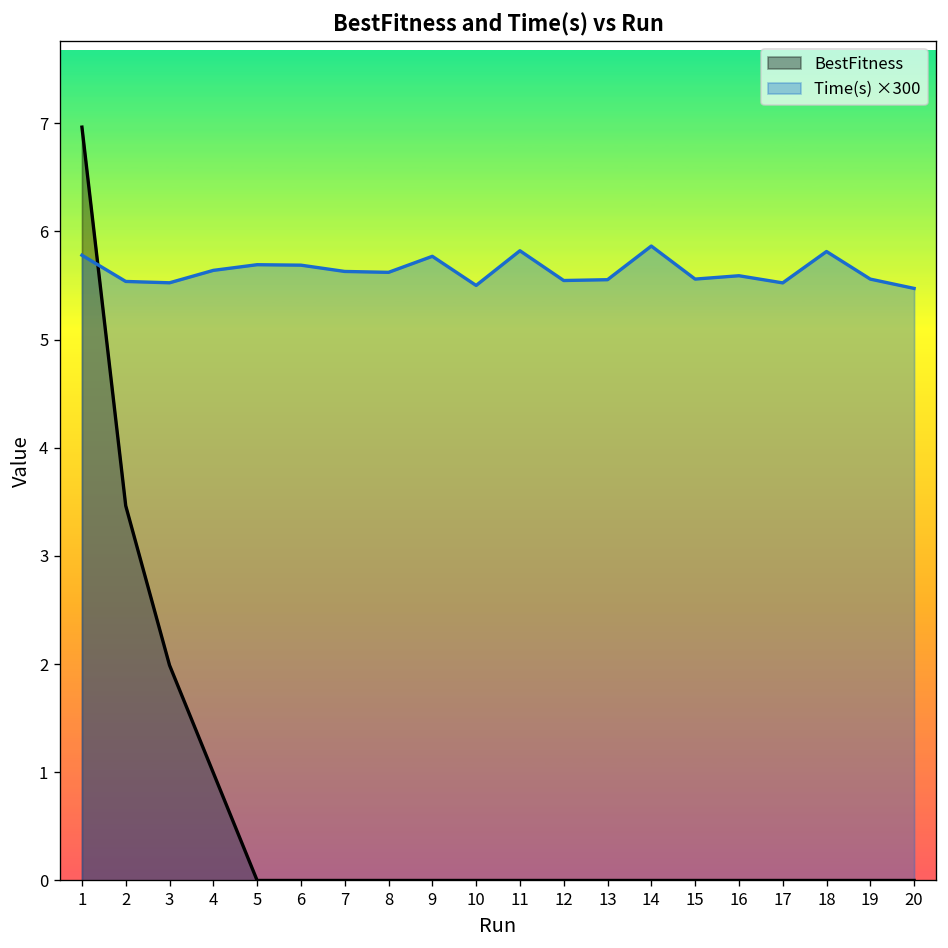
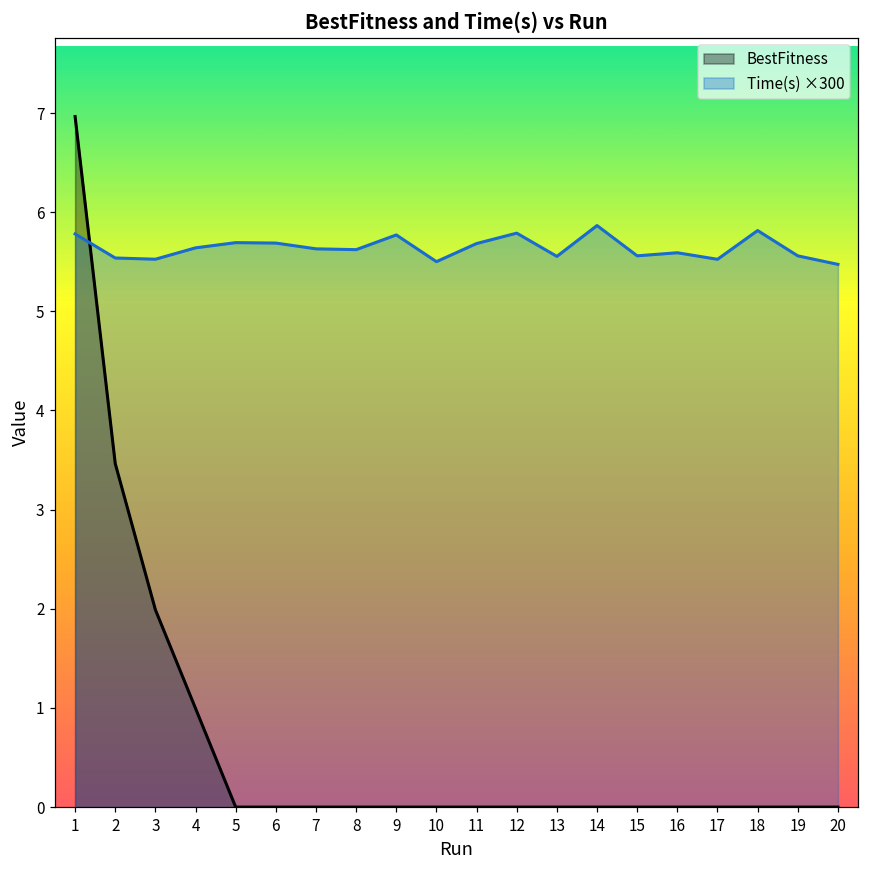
  {
    "BestFitness": {
      "1": 7.0,
      "2": 3.5,
      "3": 2.0,
      "4": 1.0,
      "5": 0.0,
      "6": 0.0,
      "7": 0.0,
      "8": 0.0,
      "9": 0.0,
      "10": 0.0,
      "11": 0.0,
      "12": 0.0,
      "13": 0.0,
      "14": 0.0,
      "15": 0.0,
      "16": 0.0,
      "17": 0.0,
      "18": 0.0,
      "19": 0.0,
      "20": 0.0
    },
    "Time(s) ×300": {
      "1": 5.8,
      "2": 5.5,
      "3": 5.5,
      "4": 5.6,
      "5": 5.7,
      "6": 5.7,
      "7": 5.6,
      "8": 5.6,
      "9": 5.8,
      "10": 5.5,
-     "11": 5.8,
-     "12": 5.5,
+     "11": 5.7,
+     "12": 5.8,
      "13": 5.6,
      "14": 5.9,
      "15": 5.6,
      "16": 5.6,
      "17": 5.5,
      "18": 5.8,
      "19": 5.6,
      "20": 5.5
    }
  }
